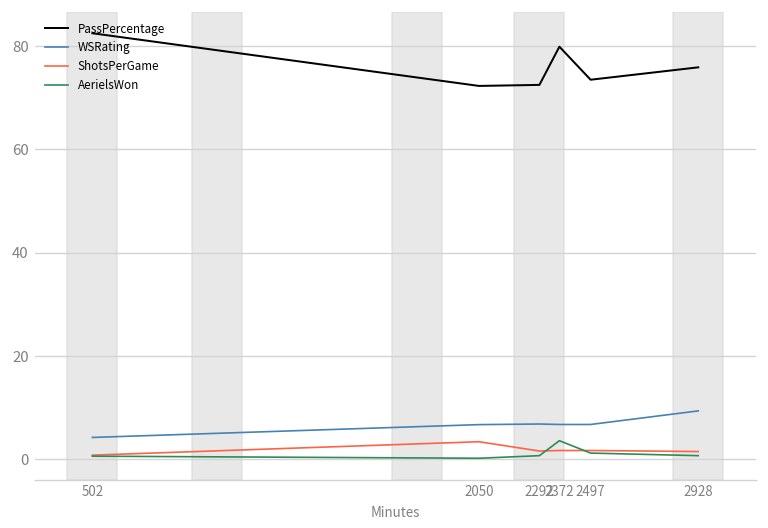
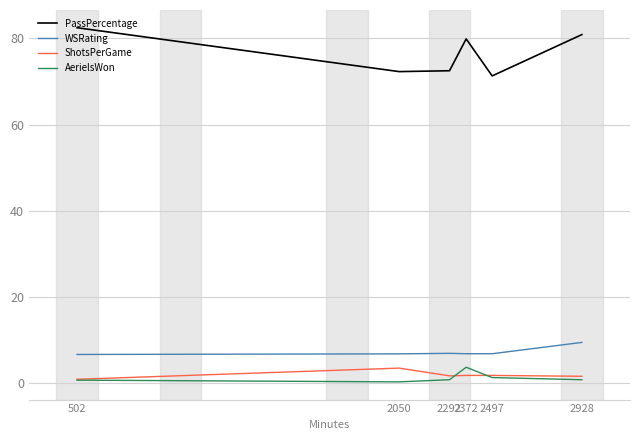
  {
    "PassPercentage": {
      "502": 83,
      "2050": 72,
-     "2497": 74,
-     "2928": 76
+     "2497": 71,
+     "2928": 81
    },
    "WSRating": {
-     "502": 4,
+     "502": 7,
      "2050": 7,
      "2497": 7,
      "2928": 9
    },
    "ShotsPerGame": {
      "2050": 3,
      "2928": 2
    },
    "AerielsWon": {
      "2050": 0,
      "2928": 1
    }
  }
